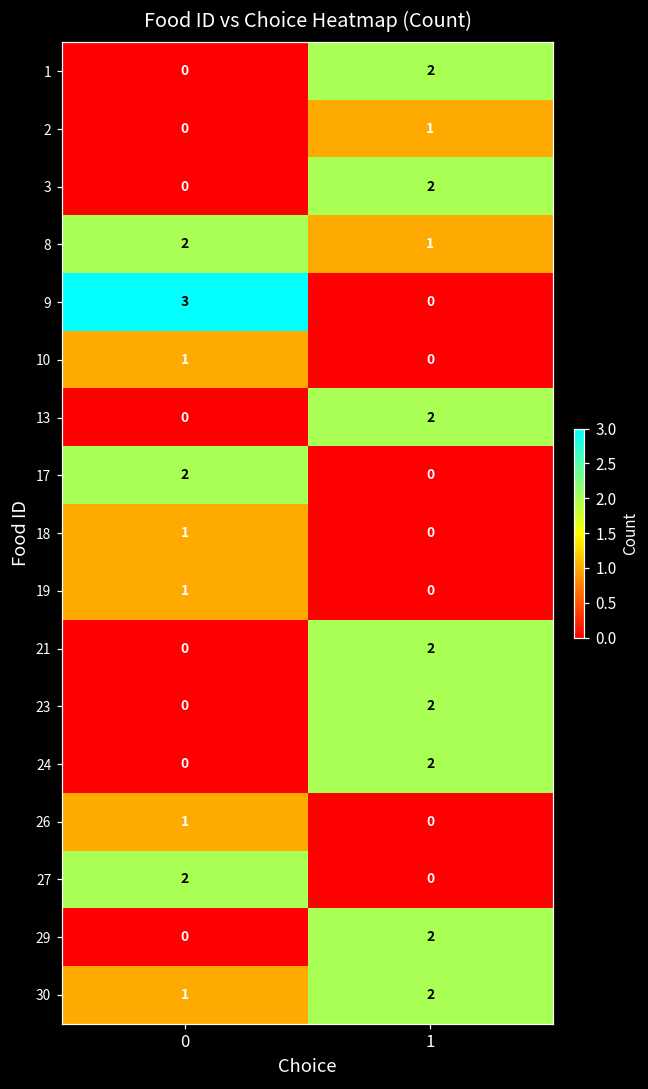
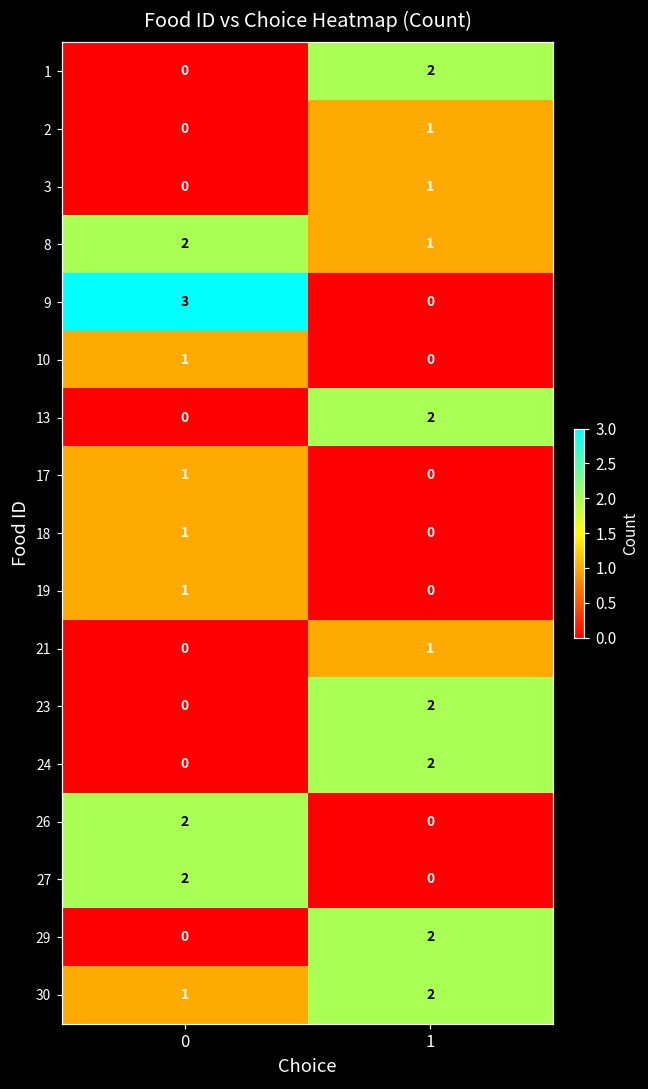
  {
    "1": {
      "0": 0,
      "1": 2
    },
    "2": {
      "0": 0,
      "1": 1
    },
    "3": {
      "0": 0,
-     "1": 2
+     "1": 1
    },
    "8": {
      "0": 2,
      "1": 1
    },
    "9": {
      "0": 3,
      "1": 0
    },
    "10": {
      "0": 1,
      "1": 0
    },
    "13": {
      "0": 0,
      "1": 2
    },
    "17": {
-     "0": 2,
+     "0": 1,
      "1": 0
    },
    "18": {
      "0": 1,
      "1": 0
    },
    "19": {
      "0": 1,
      "1": 0
    },
    "21": {
      "0": 0,
-     "1": 2
+     "1": 1
    },
    "23": {
      "0": 0,
      "1": 2
    },
    "24": {
      "0": 0,
      "1": 2
    },
    "26": {
-     "0": 1,
+     "0": 2,
      "1": 0
    },
    "27": {
      "0": 2,
      "1": 0
    },
    "29": {
      "0": 0,
      "1": 2
    },
    "30": {
      "0": 1,
      "1": 2
    }
  }
